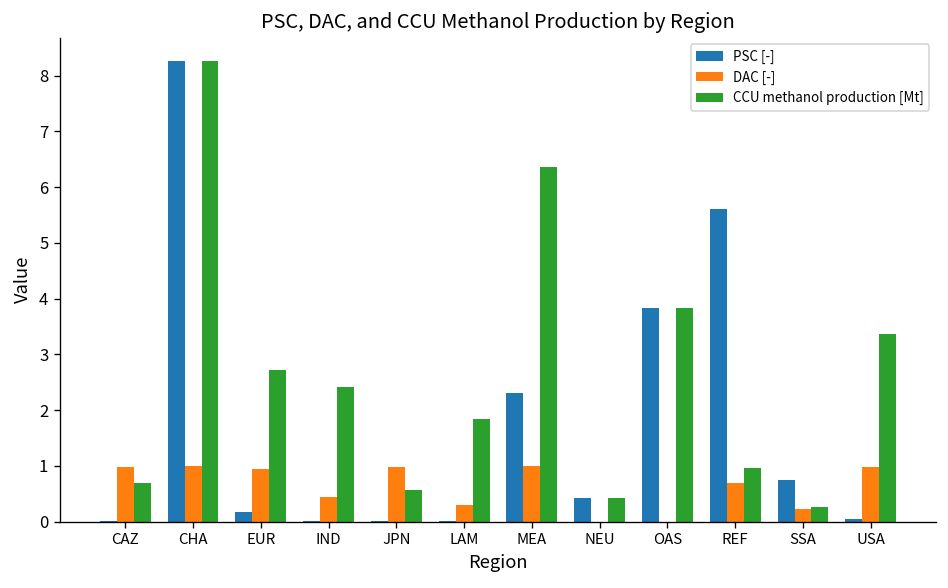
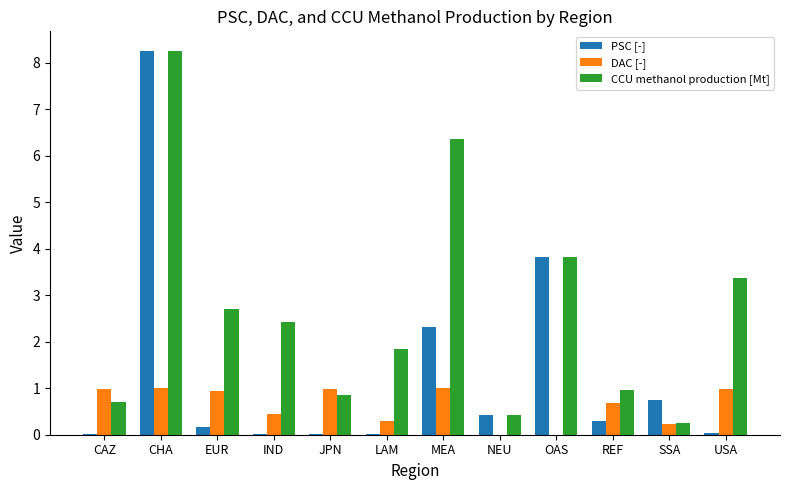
  {
    "PSC [-]": {
      "CHA": 8.3,
      "EUR": 0.2,
      "MEA": 2.3,
      "NEU": 0.4,
      "OAS": 3.8,
-     "REF": 5.6,
+     "REF": 0.3,
      "SSA": 0.7
    },
    "DAC [-]": {
      "CAZ": 1.0,
      "CHA": 1.0,
      "EUR": 0.9,
      "IND": 0.4,
      "JPN": 1.0,
      "LAM": 0.3,
      "MEA": 1.0,
      "NEU": 0.0,
      "OAS": 0.0,
      "REF": 0.7,
      "SSA": 0.2,
      "USA": 1.0
    },
    "CCU methanol production [Mt]": {
      "CAZ": 0.7,
      "CHA": 8.3,
      "EUR": 2.7,
      "IND": 2.4,
-     "JPN": 0.6,
+     "JPN": 0.8,
      "LAM": 1.8,
      "MEA": 6.4,
      "NEU": 0.4,
      "OAS": 3.8,
      "REF": 1.0,
      "SSA": 0.3,
      "USA": 3.4
    }
  }
